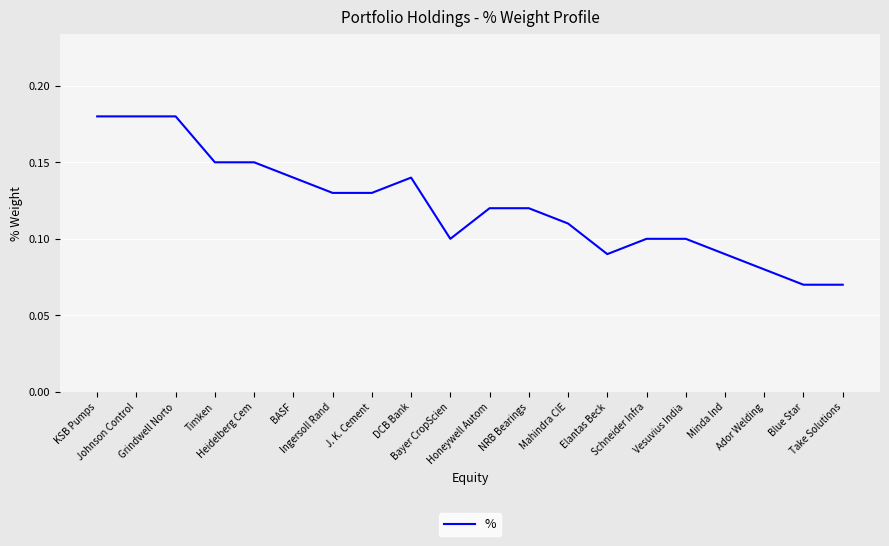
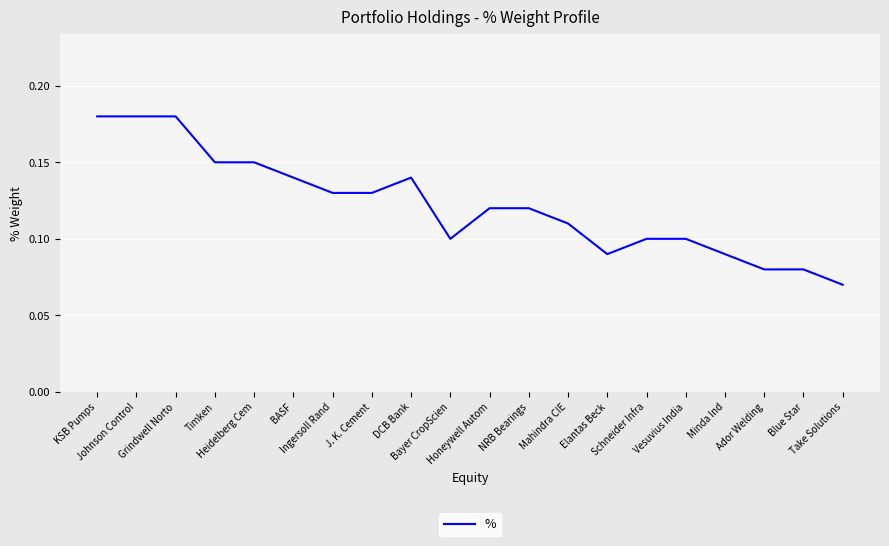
  {
    "KSB Pumps": 0.18,
    "Johnson Control": 0.18,
    "Grindwell Norto": 0.18,
    "Timken": 0.15,
    "Heidelberg Cem": 0.15,
    "BASF": 0.14,
    "Ingersoll Rand": 0.13,
    "J. K. Cement": 0.13,
    "DCB Bank": 0.14,
    "Bayer CropScien": 0.10,
    "Honeywell Autom": 0.12,
    "NRB Bearings": 0.12,
    "Mahindra CIE": 0.11,
    "Elantas Beck": 0.09,
    "Schneider Infra": 0.10,
    "Vesuvius India": 0.10,
    "Minda Ind": 0.09,
    "Ador Welding": 0.08,
-   "Blue Star": 0.07,
+   "Blue Star": 0.08,
    "Take Solutions": 0.07
  }
